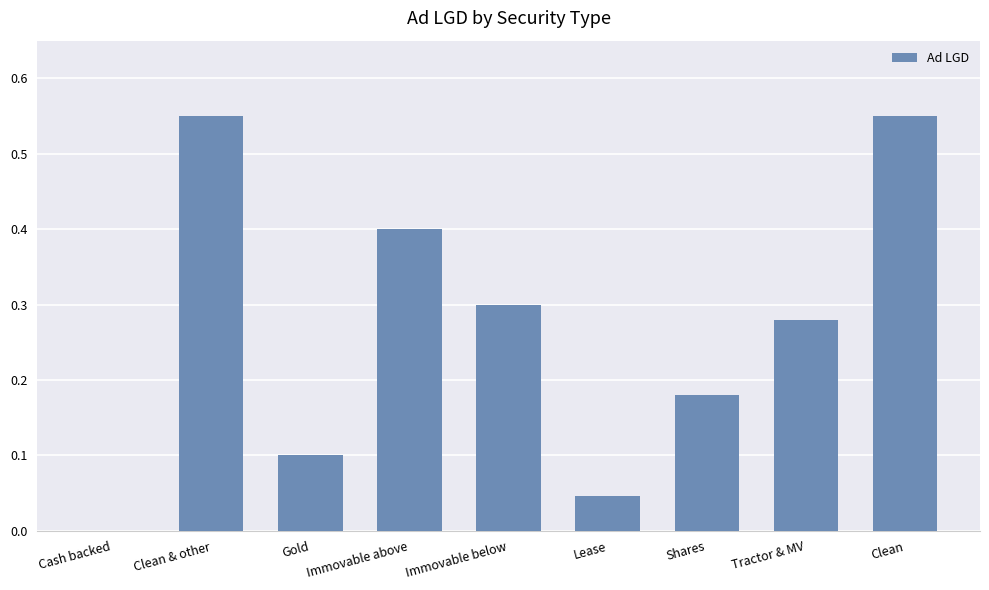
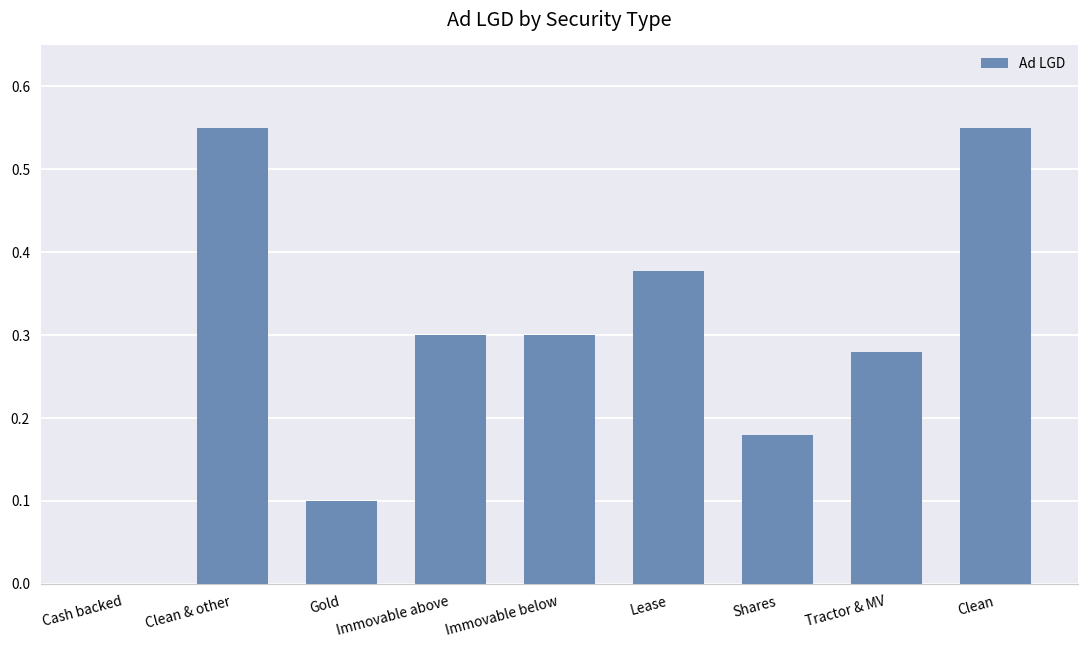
  {
    "Cash backed": 0.00,
    "Clean & other": 0.55,
    "Gold": 0.10,
-   "Immovable above": 0.4,
+   "Immovable above": 0.3,
    "Immovable below": 0.30,
-   "Lease": 0.05,
+   "Lease": 0.38,
    "Shares": 0.18,
    "Tractor & MV": 0.28,
    "Clean": 0.55
  }
